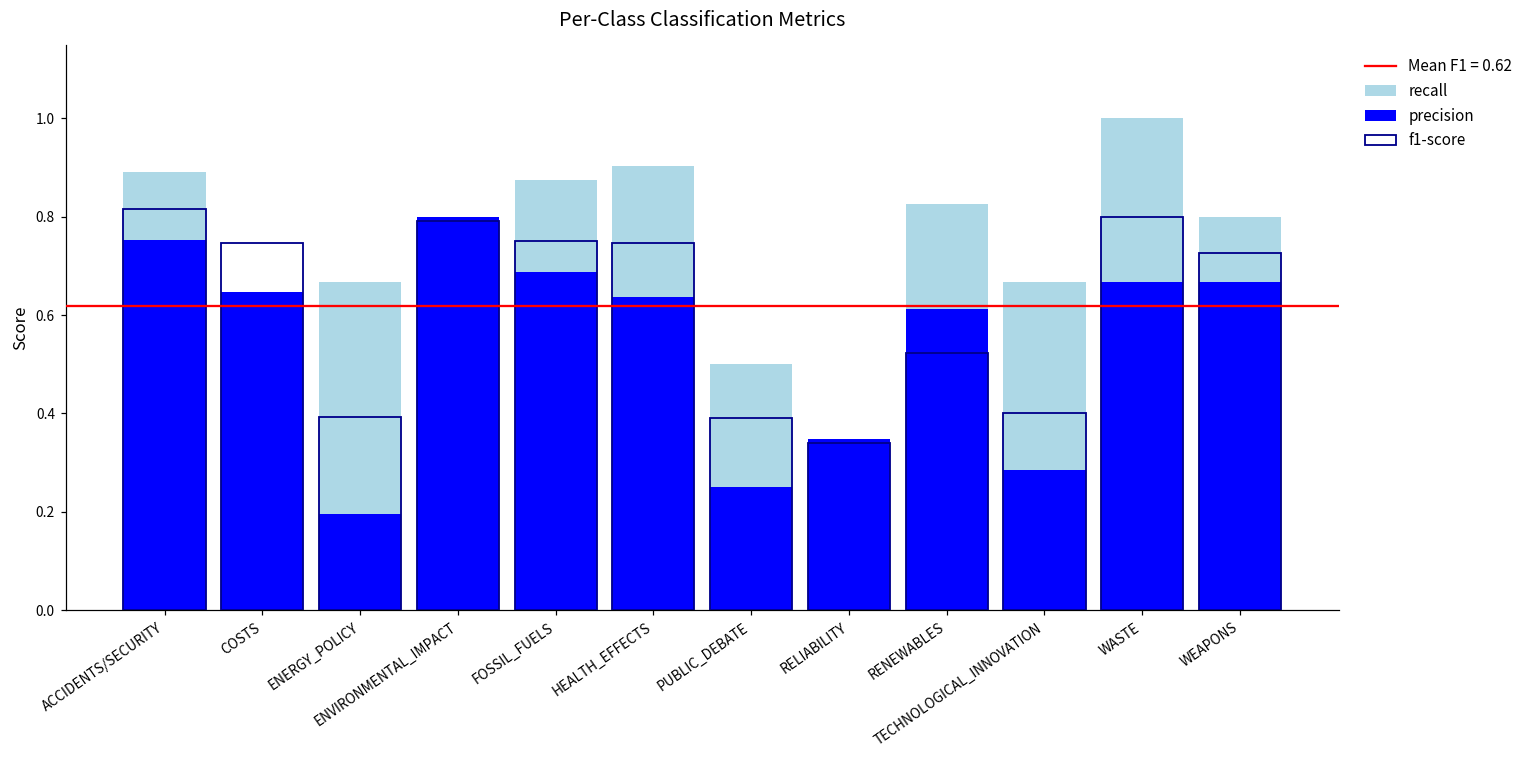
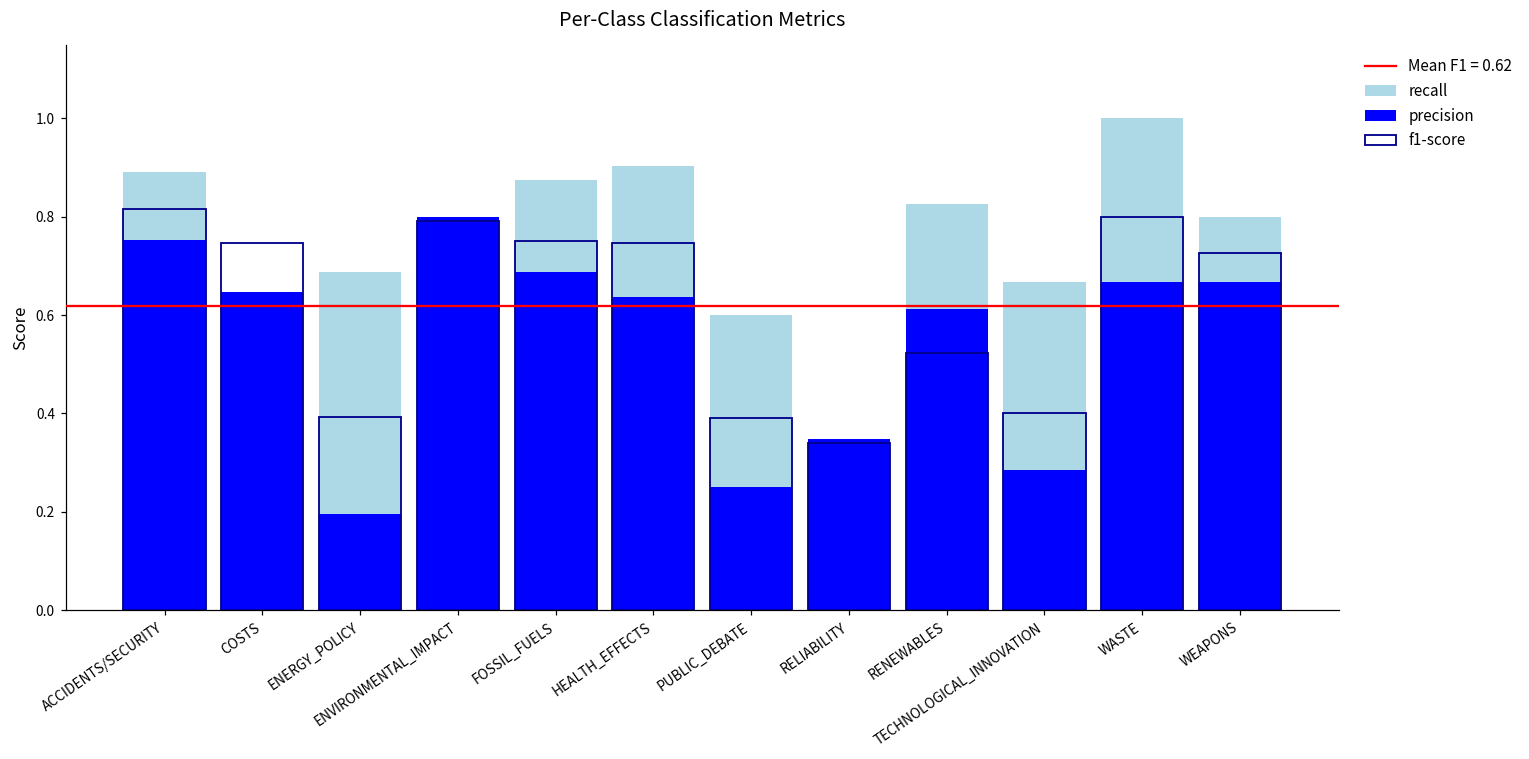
  {
    "recall": {
      "ACCIDENTS/SECURITY": 0.89,
-     "ENERGY_POLICY": 0.67,
+     "ENERGY_POLICY": 0.69,
      "FOSSIL_FUELS": 0.88,
      "HEALTH_EFFECTS": 0.90,
-     "PUBLIC_DEBATE": 0.5,
+     "PUBLIC_DEBATE": 0.6,
      "RENEWABLES": 0.83,
      "TECHNOLOGICAL_INNOVATION": 0.67,
      "WASTE": 1.00,
      "WEAPONS": 0.80
    },
    "precision": {
      "ENVIRONMENTAL_IMPACT": 0.80,
      "RELIABILITY": 0.35
    },
    "f1-score": {
      "COSTS": 0.75
    }
  }
